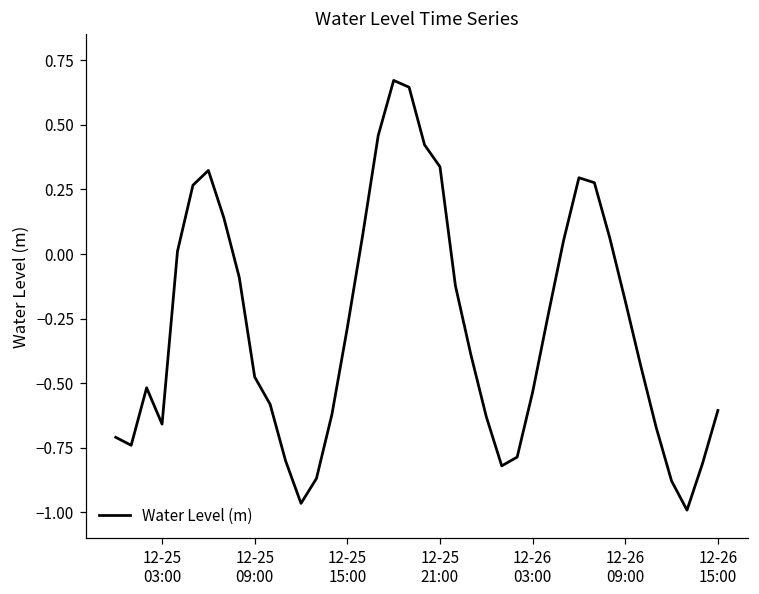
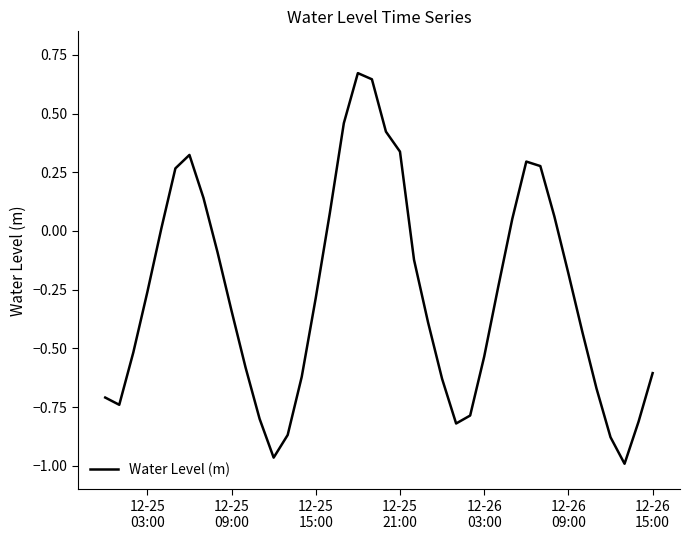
  {
-   "12-25 03:00": -0.66,
-   "12-25 09:00": -0.48,
+   "12-25 03:00": -0.26,
+   "12-25 09:00": -0.34,
    "12-25 15:00": -0.28,
    "12-25 21:00": 0.34,
    "12-26 03:00": -0.53,
    "12-26 09:00": -0.18,
    "12-26 15:00": -0.61
  }
